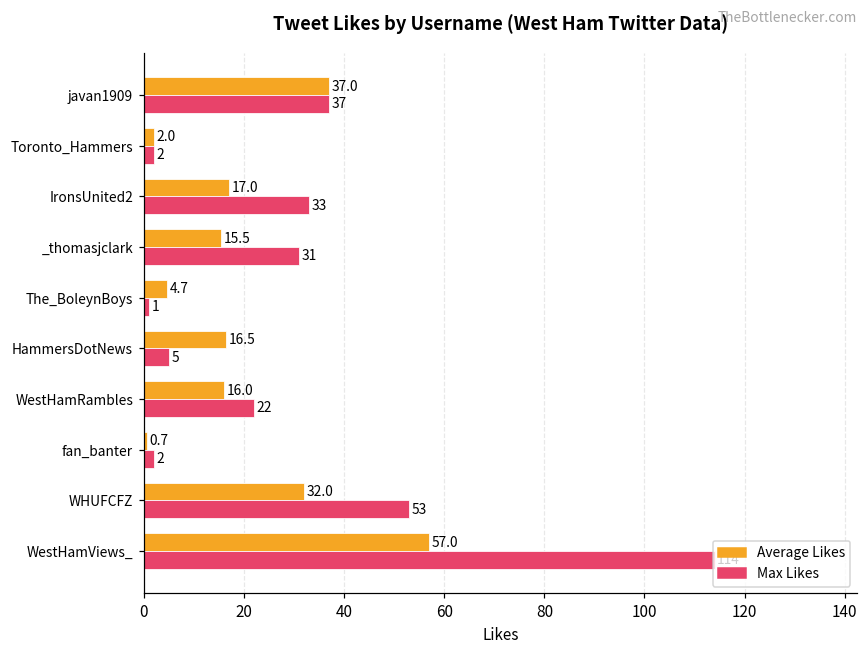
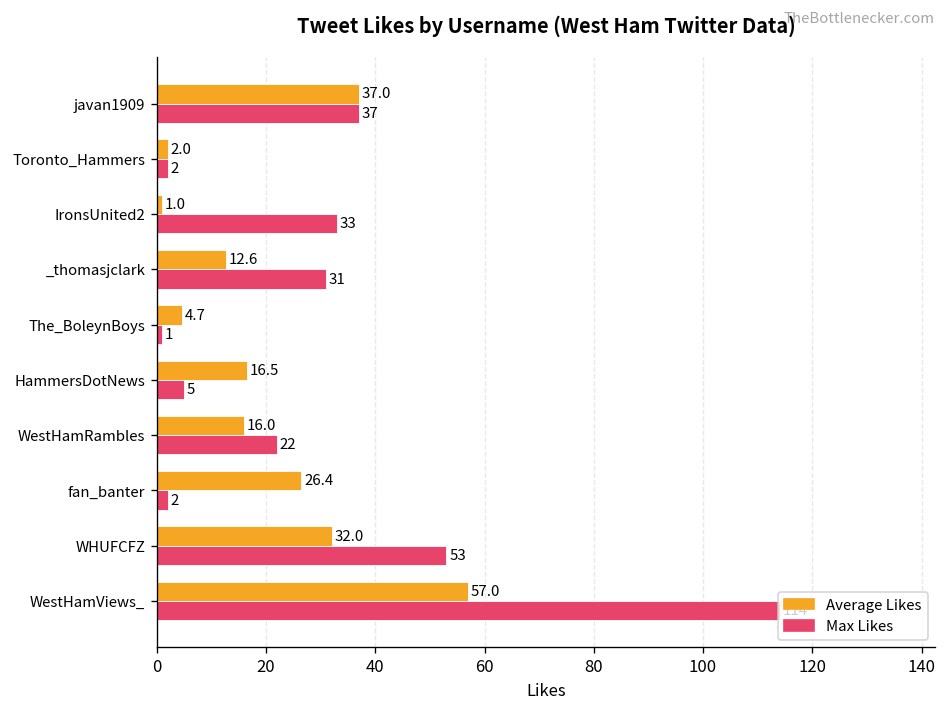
  {
    "Average Likes": {
      "javan1909": 37.0,
      "Toronto_Hammers": 2.0,
-     "IronsUnited2": 17.0,
-     "_thomasjclark": 15.5,
+     "IronsUnited2": 1.0,
+     "_thomasjclark": 12.6,
      "The_BoleynBoys": 4.7,
      "HammersDotNews": 16.5,
      "WestHamRambles": 16.0,
-     "fan_banter": 0.7,
+     "fan_banter": 26.4,
      "WHUFCFZ": 32.0,
      "WestHamViews_": 57.0
    },
    "Max Likes": {
      "javan1909": 37,
      "Toronto_Hammers": 2,
      "IronsUnited2": 33,
      "_thomasjclark": 31,
      "The_BoleynBoys": 1,
      "HammersDotNews": 5,
      "WestHamRambles": 22,
      "fan_banter": 2,
      "WHUFCFZ": 53
    }
  }
